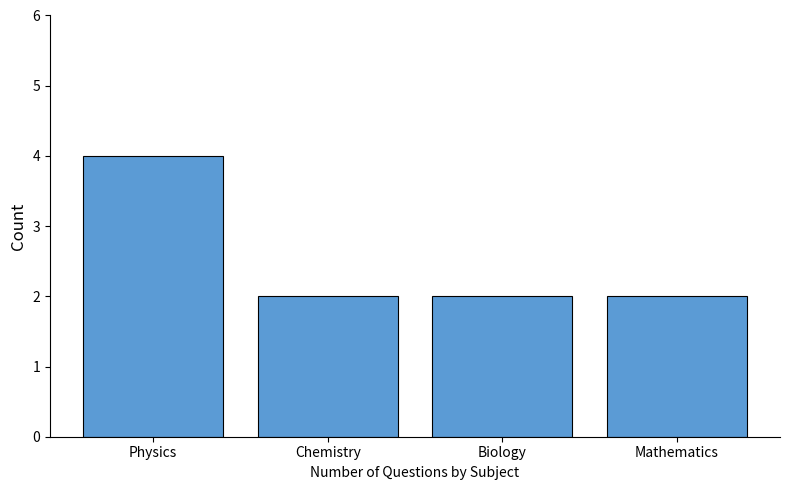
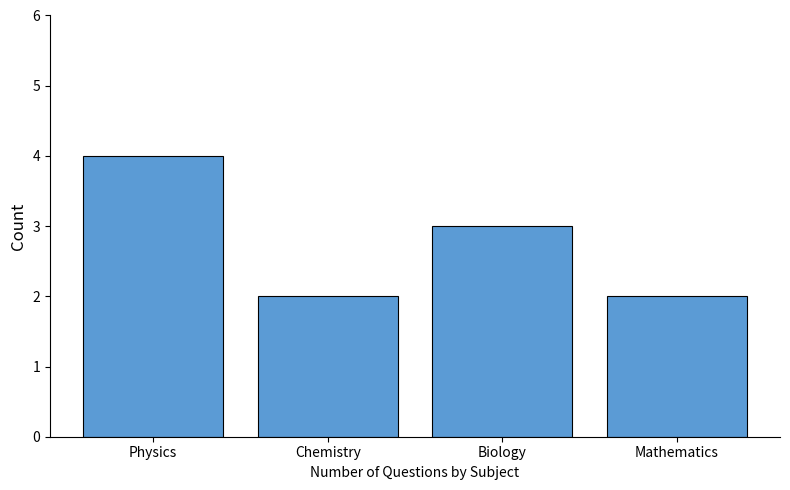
  {
    "Physics": 4,
    "Chemistry": 2,
-   "Biology": 2,
+   "Biology": 3,
    "Mathematics": 2
  }
